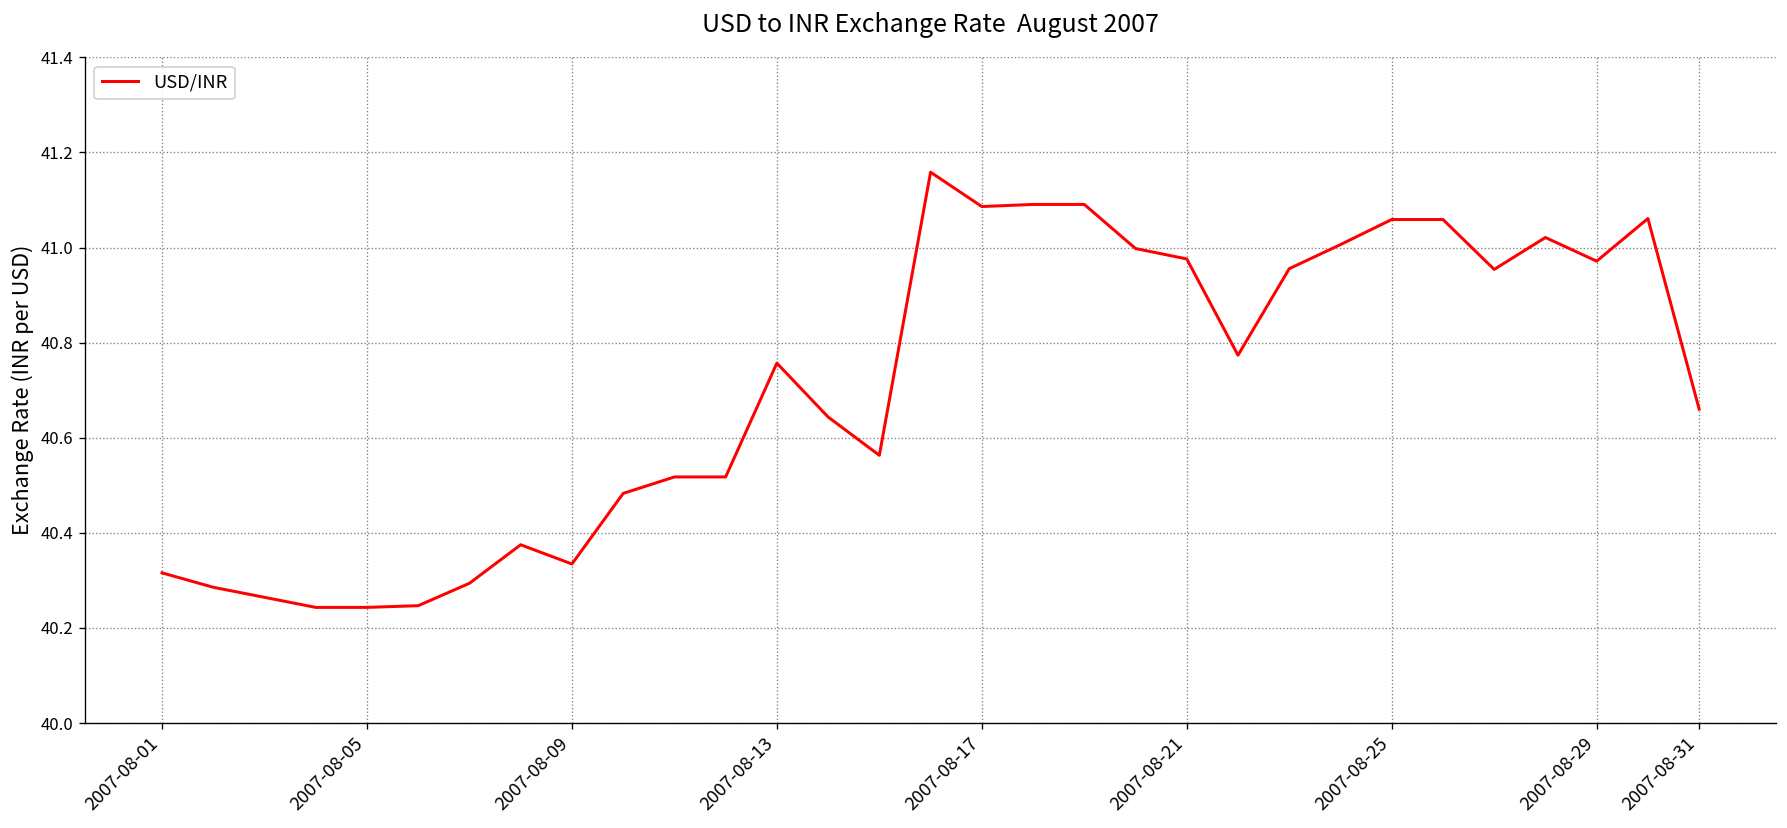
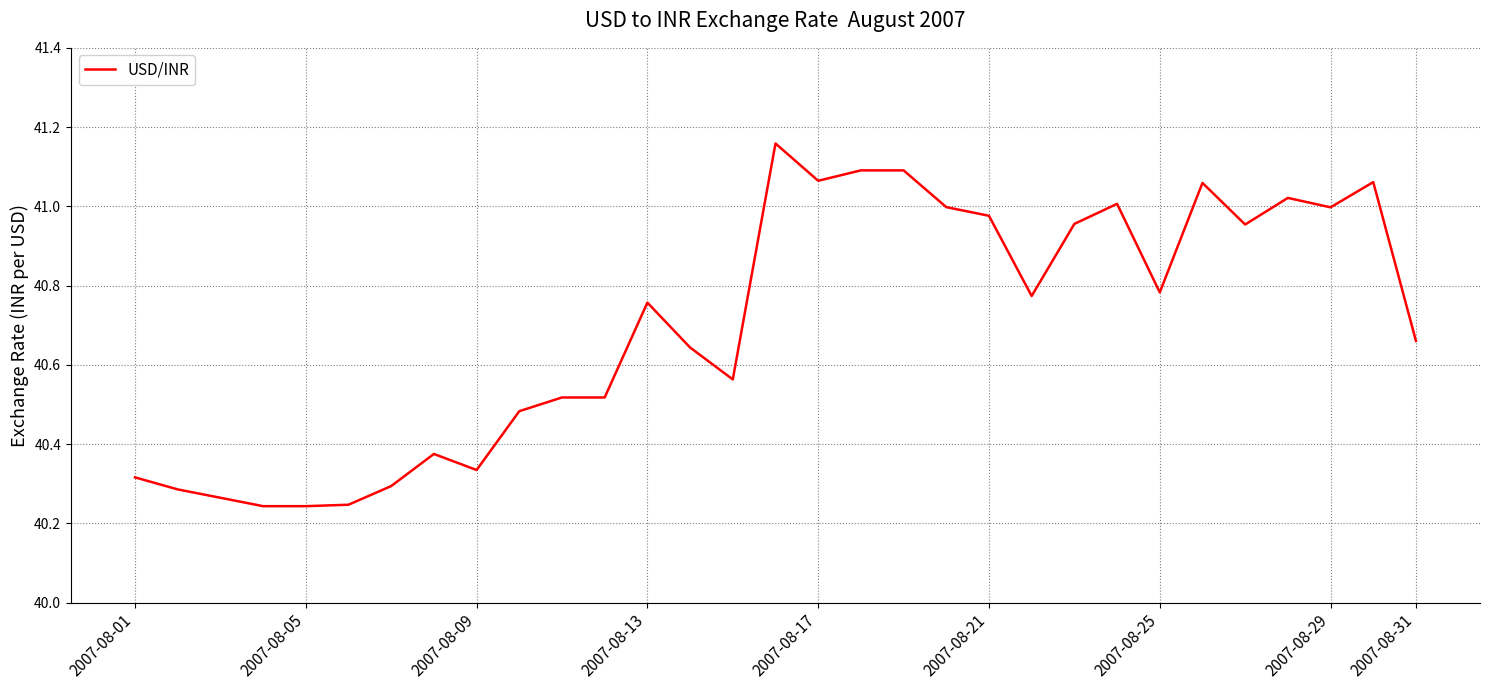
  {
    "2007-08-01": 40.32,
    "2007-08-05": 40.24,
    "2007-08-09": 40.33,
    "2007-08-13": 40.76,
-   "2007-08-17": 41.09,
+   "2007-08-17": 41.06,
    "2007-08-21": 40.98,
-   "2007-08-25": 41.06,
-   "2007-08-29": 40.97,
+   "2007-08-25": 40.78,
+   "2007-08-29": 41.00,
    "2007-08-31": 40.66
  }
